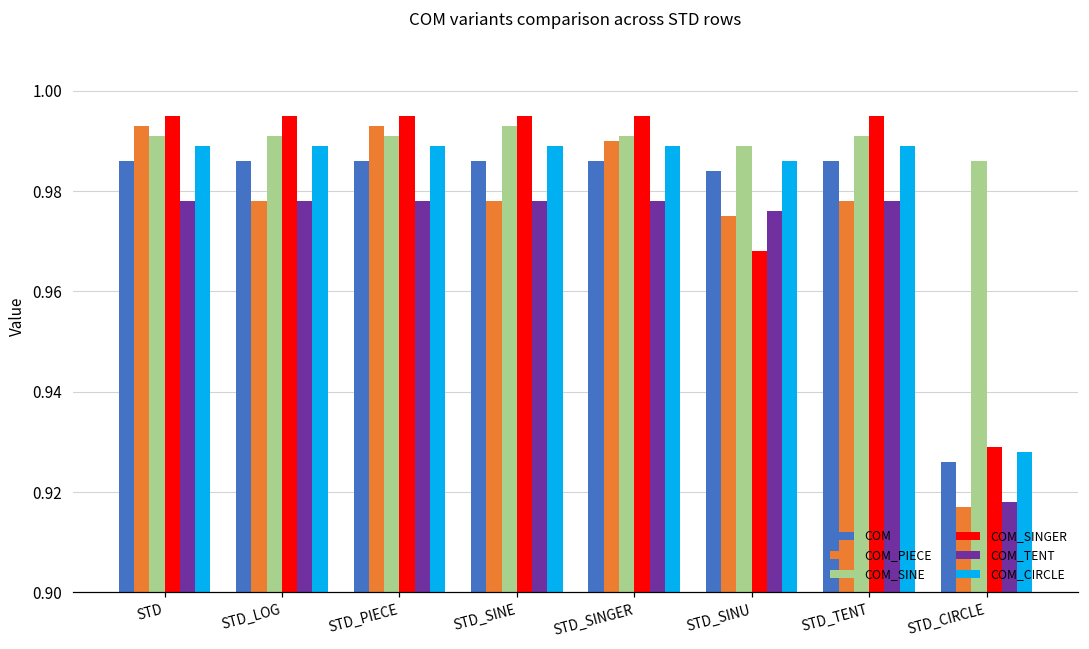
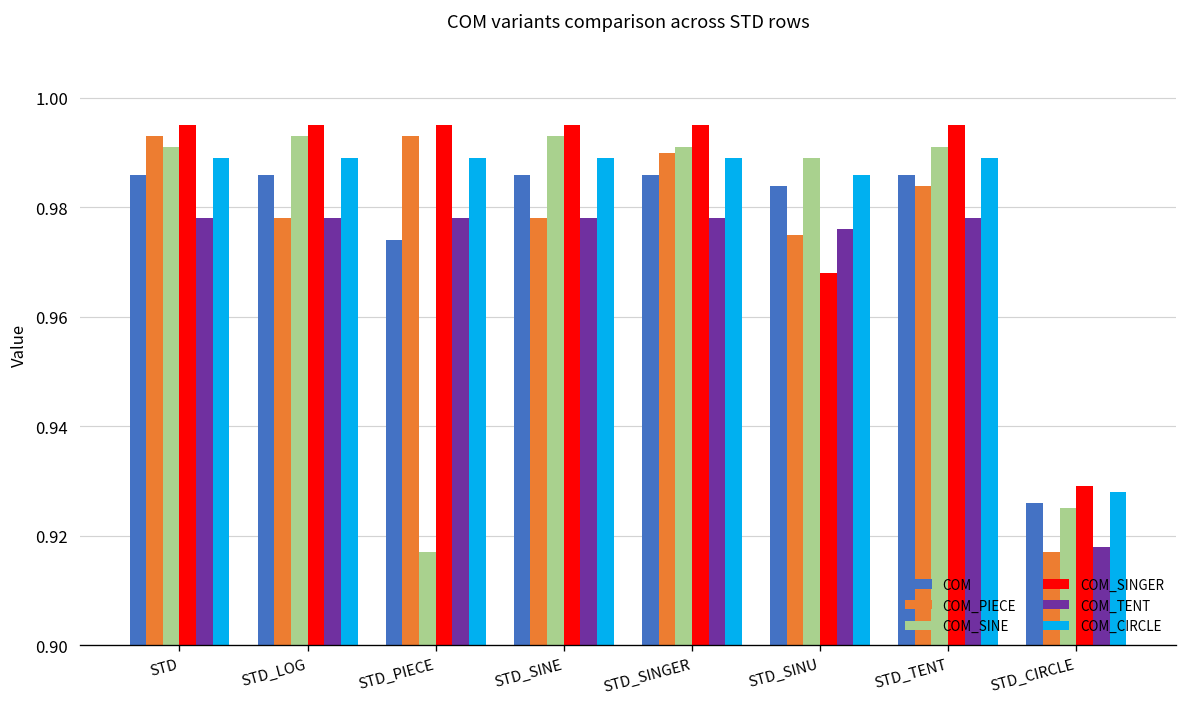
  {
    "COM": {
      "STD": 0.986,
      "STD_LOG": 0.986,
-     "STD_PIECE": 0.986,
+     "STD_PIECE": 0.974,
      "STD_SINE": 0.986,
      "STD_SINGER": 0.986,
      "STD_SINU": 0.984,
      "STD_TENT": 0.986,
      "STD_CIRCLE": 0.926
    },
    "COM_PIECE": {
      "STD": 0.993,
      "STD_LOG": 0.978,
      "STD_PIECE": 0.993,
      "STD_SINE": 0.978,
      "STD_SINGER": 0.990,
      "STD_SINU": 0.975,
-     "STD_TENT": 0.978,
+     "STD_TENT": 0.984,
      "STD_CIRCLE": 0.917
    },
    "COM_SINE": {
      "STD": 0.991,
-     "STD_LOG": 0.991,
-     "STD_PIECE": 0.991,
+     "STD_LOG": 0.993,
+     "STD_PIECE": 0.917,
      "STD_SINE": 0.993,
      "STD_SINGER": 0.991,
      "STD_SINU": 0.989,
      "STD_TENT": 0.991,
-     "STD_CIRCLE": 0.986
+     "STD_CIRCLE": 0.925
    },
    "COM_SINGER": {
      "STD": 0.995,
      "STD_LOG": 0.995,
      "STD_PIECE": 0.995,
      "STD_SINE": 0.995,
      "STD_SINGER": 0.995,
      "STD_SINU": 0.968,
      "STD_TENT": 0.995,
      "STD_CIRCLE": 0.929
    },
    "COM_TENT": {
      "STD": 0.978,
      "STD_LOG": 0.978,
      "STD_PIECE": 0.978,
      "STD_SINE": 0.978,
      "STD_SINGER": 0.978,
      "STD_SINU": 0.976,
      "STD_TENT": 0.978,
      "STD_CIRCLE": 0.918
    },
    "COM_CIRCLE": {
      "STD": 0.989,
      "STD_LOG": 0.989,
      "STD_PIECE": 0.989,
      "STD_SINE": 0.989,
      "STD_SINGER": 0.989,
      "STD_SINU": 0.986,
      "STD_TENT": 0.989,
      "STD_CIRCLE": 0.928
    }
  }
